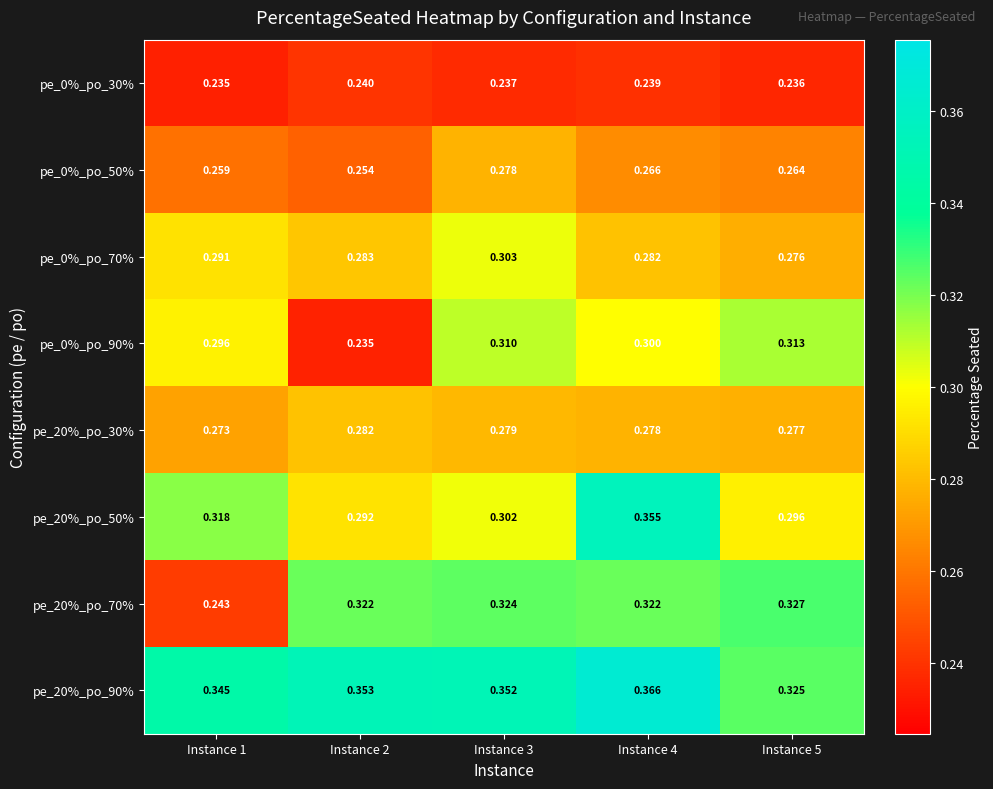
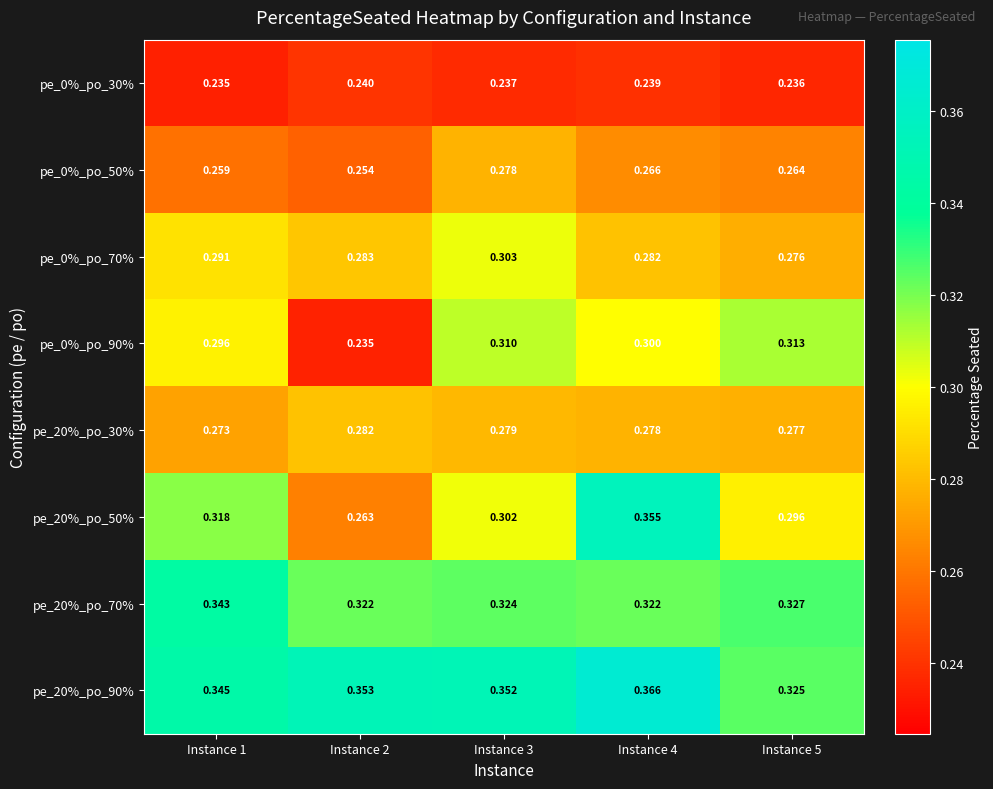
  {
    "pe_0%_po_30%": {
      "Instance 1": 0.235,
      "Instance 2": 0.240,
      "Instance 3": 0.237,
      "Instance 4": 0.239,
      "Instance 5": 0.236
    },
    "pe_0%_po_50%": {
      "Instance 1": 0.259,
      "Instance 2": 0.254,
      "Instance 3": 0.278,
      "Instance 4": 0.266,
      "Instance 5": 0.264
    },
    "pe_0%_po_70%": {
      "Instance 1": 0.291,
      "Instance 2": 0.283,
      "Instance 3": 0.303,
      "Instance 4": 0.282,
      "Instance 5": 0.276
    },
    "pe_0%_po_90%": {
      "Instance 1": 0.296,
      "Instance 2": 0.235,
      "Instance 3": 0.310,
      "Instance 4": 0.300,
      "Instance 5": 0.313
    },
    "pe_20%_po_30%": {
      "Instance 1": 0.273,
      "Instance 2": 0.282,
      "Instance 3": 0.279,
      "Instance 4": 0.278,
      "Instance 5": 0.277
    },
    "pe_20%_po_50%": {
      "Instance 1": 0.318,
-     "Instance 2": 0.292,
+     "Instance 2": 0.263,
      "Instance 3": 0.302,
      "Instance 4": 0.355,
      "Instance 5": 0.296
    },
    "pe_20%_po_70%": {
-     "Instance 1": 0.243,
+     "Instance 1": 0.343,
      "Instance 2": 0.322,
      "Instance 3": 0.324,
      "Instance 4": 0.322,
      "Instance 5": 0.327
    },
    "pe_20%_po_90%": {
      "Instance 1": 0.345,
      "Instance 2": 0.353,
      "Instance 3": 0.352,
      "Instance 4": 0.366,
      "Instance 5": 0.325
    }
  }
